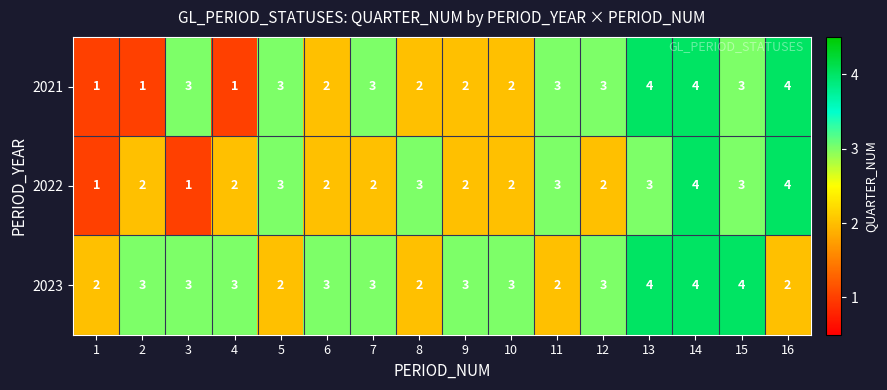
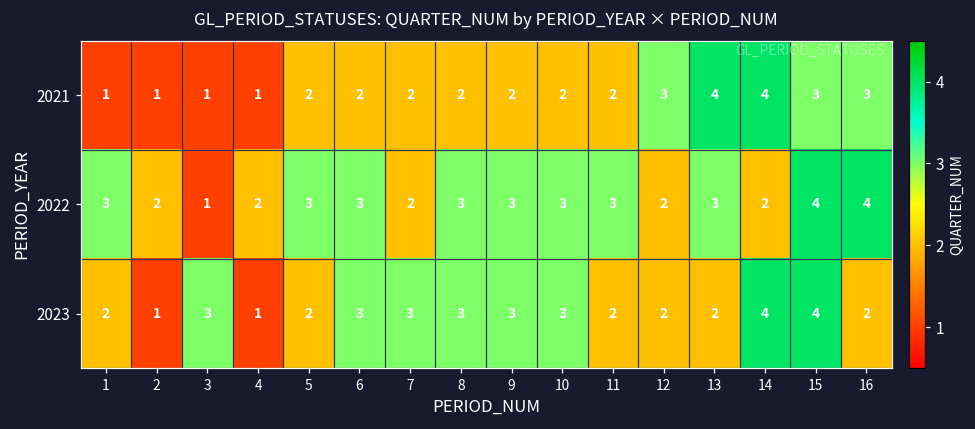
  {
    "2021": {
      "1": 1,
      "2": 1,
-     "3": 3,
+     "3": 1,
      "4": 1,
-     "5": 3,
+     "5": 2,
      "6": 2,
-     "7": 3,
+     "7": 2,
      "8": 2,
      "9": 2,
      "10": 2,
-     "11": 3,
+     "11": 2,
      "12": 3,
      "13": 4,
      "14": 4,
-     "16": 4
+     "16": 3
    },
    "2022": {
-     "1": 1,
+     "1": 3,
      "2": 2,
      "3": 1,
      "4": 2,
      "5": 3,
-     "6": 2,
+     "6": 3,
      "7": 2,
      "8": 3,
-     "9": 2,
-     "10": 2,
+     "9": 3,
+     "10": 3,
      "11": 3,
      "12": 2,
      "13": 3,
-     "14": 4,
-     "15": 3,
+     "14": 2,
+     "15": 4,
      "16": 4
    },
    "2023": {
      "1": 2,
-     "2": 3,
+     "2": 1,
      "3": 3,
-     "4": 3,
+     "4": 1,
      "5": 2,
      "6": 3,
      "7": 3,
-     "8": 2,
+     "8": 3,
      "9": 3,
      "10": 3,
      "11": 2,
-     "12": 3,
-     "13": 4,
+     "12": 2,
+     "13": 2,
      "14": 4,
      "15": 4,
      "16": 2
    }
  }
